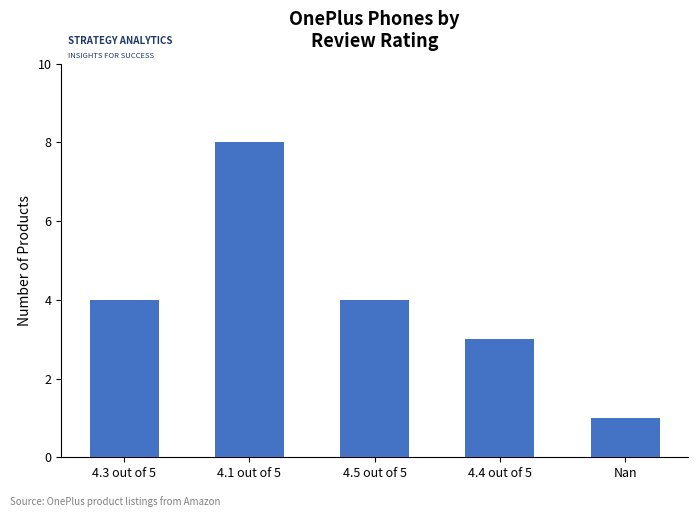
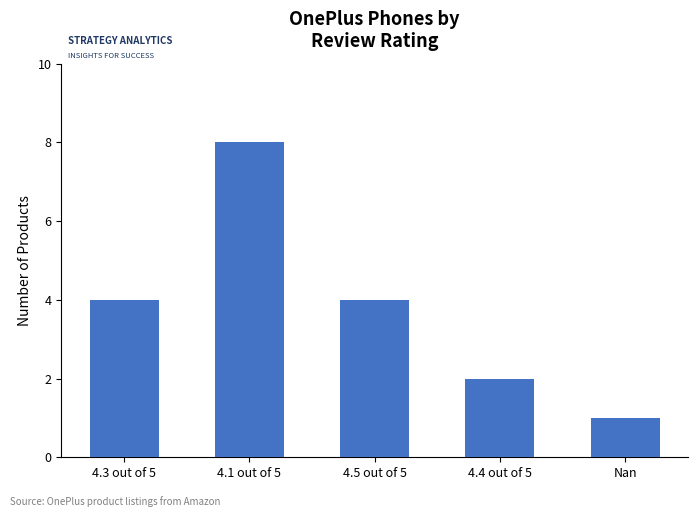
  {
    "4.3 out of 5": 4,
    "4.1 out of 5": 8,
    "4.5 out of 5": 4,
-   "4.4 out of 5": 3,
+   "4.4 out of 5": 2,
    "Nan": 1
  }
